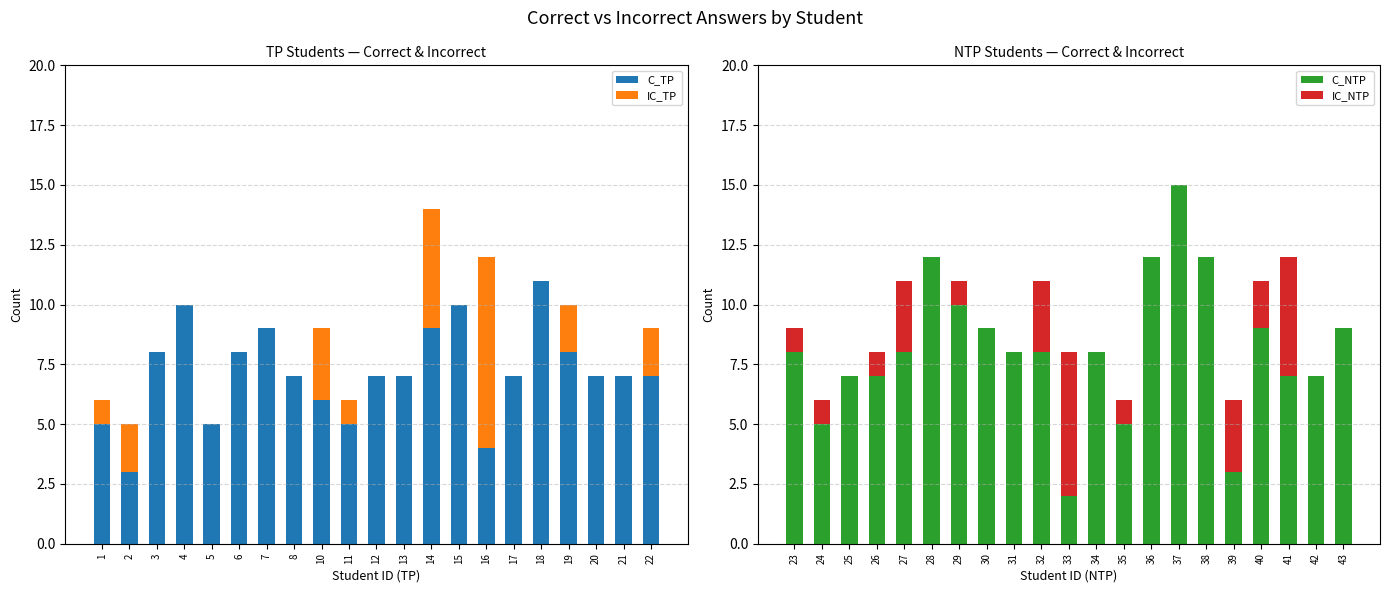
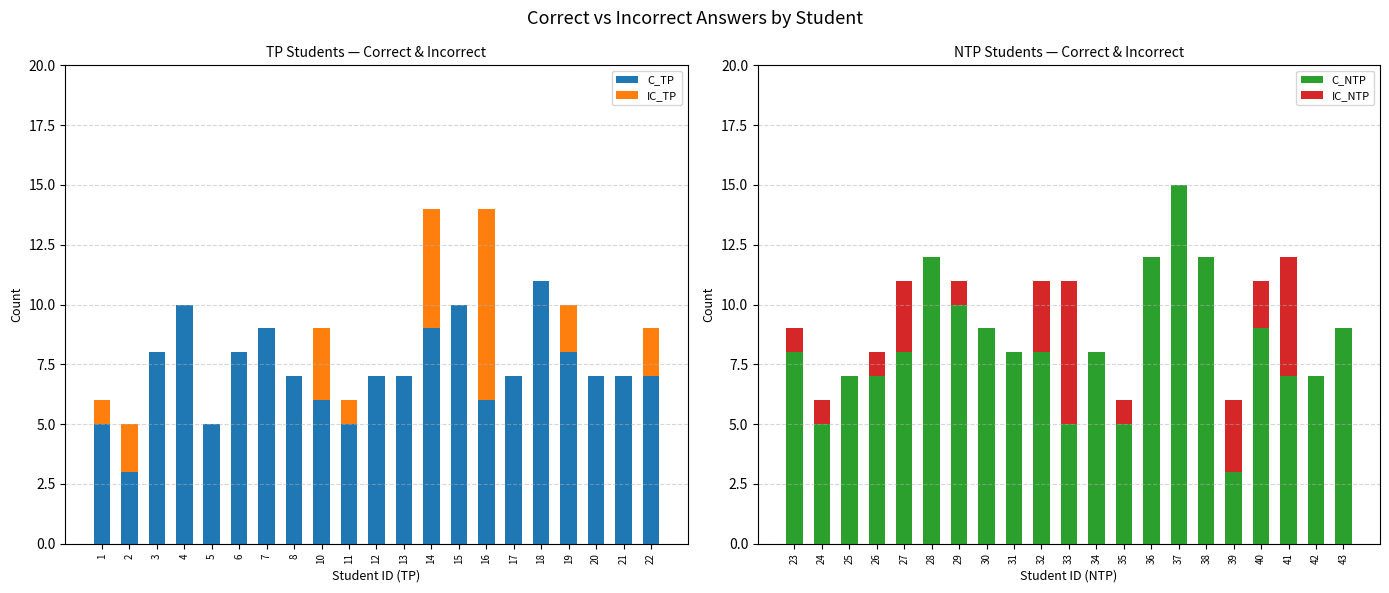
  {
    "TP Students — Correct & Incorrect": {
      "C_TP": {
        "1": 5,
        "2": 3,
        "3": 8,
        "4": 10,
        "5": 5,
        "6": 8,
        "7": 9,
        "8": 7,
        "10": 6,
        "11": 5,
        "12": 7,
        "13": 7,
        "14": 9,
        "15": 10,
-       "16": 4,
+       "16": 6,
        "17": 7,
        "18": 11,
        "19": 8,
        "20": 7,
        "21": 7,
        "22": 7
      }
    },
    "NTP Students — Correct & Incorrect": {
      "C_NTP": {
        "23": 8,
        "24": 5,
        "25": 7,
        "26": 7,
        "27": 8,
        "28": 12,
        "29": 10,
        "30": 9,
        "31": 8,
        "32": 8,
-       "33": 2,
+       "33": 5,
        "34": 8,
        "35": 5,
        "36": 12,
        "37": 15,
        "38": 12,
        "39": 3,
        "40": 9,
        "41": 7,
        "42": 7,
        "43": 9
      }
    }
  }
